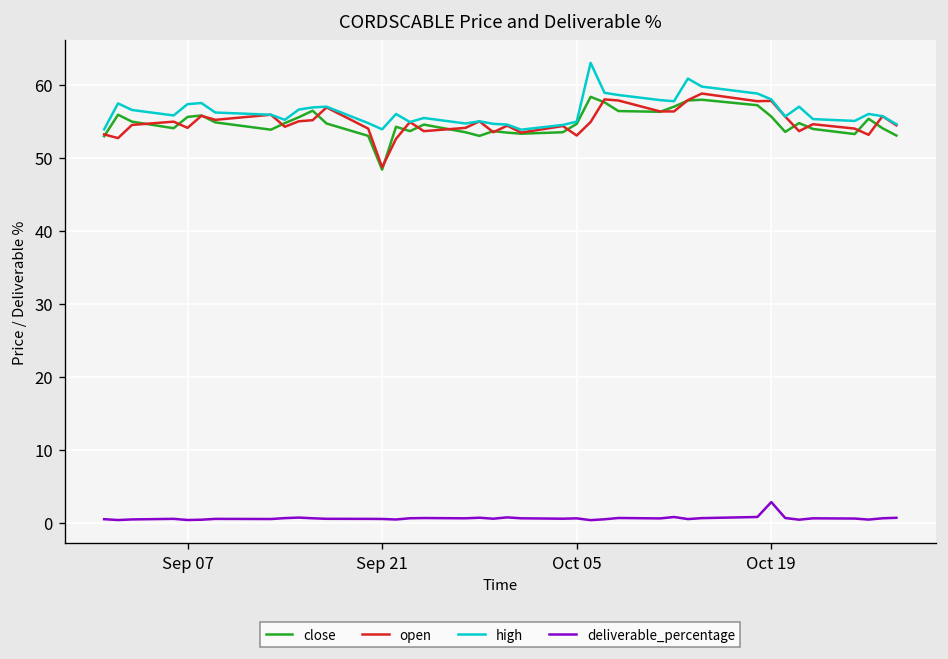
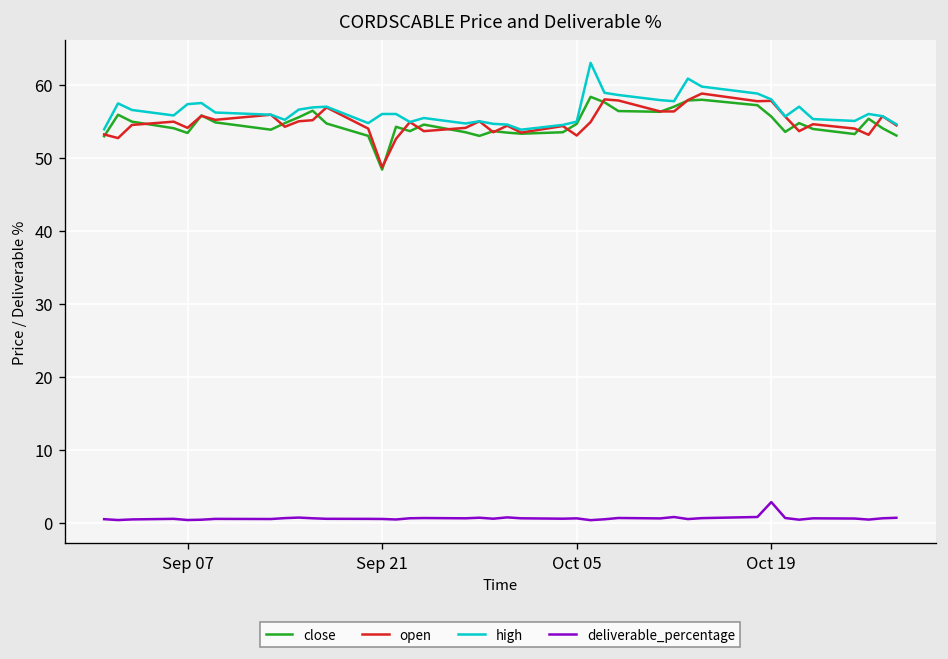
  {
    "close": {
-     "Sep 07": 56,
+     "Sep 07": 53,
      "Oct 19": 56
    },
    "open": {
      "Sep 07": 54,
      "Oct 05": 53
    },
    "high": {
      "Sep 07": 57,
-     "Sep 21": 54
+     "Sep 21": 56
    },
    "deliverable_percentage": {
      "Sep 07": 0,
      "Sep 21": 1,
      "Oct 05": 1,
      "Oct 19": 3
    }
  }
